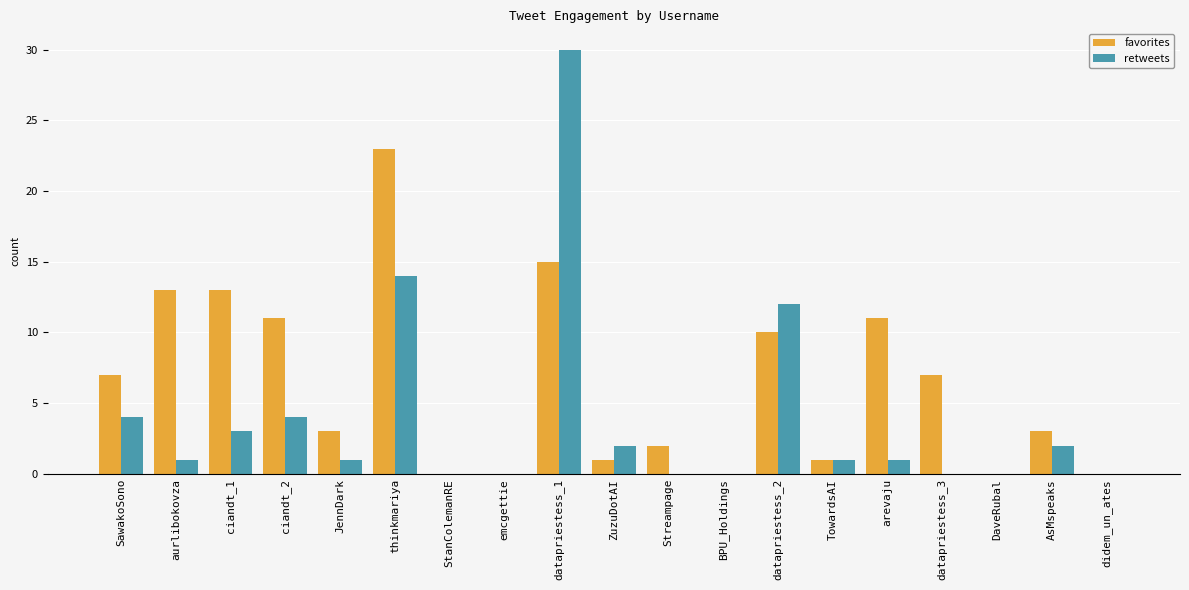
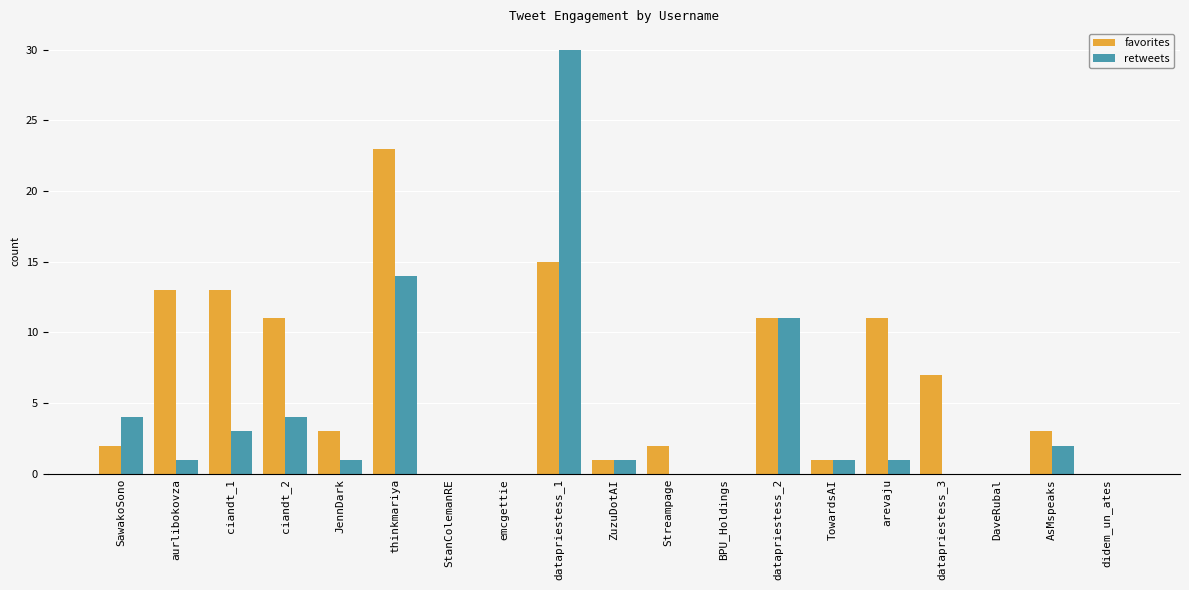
  {
    "favorites": {
-     "SawakoSono": 7,
+     "SawakoSono": 2,
      "aurlibokovza": 13,
      "ciandt_1": 13,
      "ciandt_2": 11,
      "JennDark": 3,
      "thinkmariya": 23,
      "StanColemanRE": 0,
      "emcgettie": 0,
      "datapriestess_1": 15,
      "ZuzuDotAI": 1,
      "Streampage": 2,
      "BPU_Holdings": 0,
-     "datapriestess_2": 10,
+     "datapriestess_2": 11,
      "TowardsAI": 1,
      "arevaju": 11,
      "datapriestess_3": 7,
      "DaveRubal": 0,
      "AsMspeaks": 3,
      "didem_un_ates": 0
    },
    "retweets": {
      "SawakoSono": 4,
      "aurlibokovza": 1,
      "ciandt_1": 3,
      "ciandt_2": 4,
      "JennDark": 1,
      "thinkmariya": 14,
      "StanColemanRE": 0,
      "emcgettie": 0,
      "datapriestess_1": 30,
-     "ZuzuDotAI": 2,
+     "ZuzuDotAI": 1,
      "Streampage": 0,
      "BPU_Holdings": 0,
-     "datapriestess_2": 12,
+     "datapriestess_2": 11,
      "TowardsAI": 1,
      "arevaju": 1,
      "datapriestess_3": 0,
      "DaveRubal": 0,
      "AsMspeaks": 2,
      "didem_un_ates": 0
    }
  }
